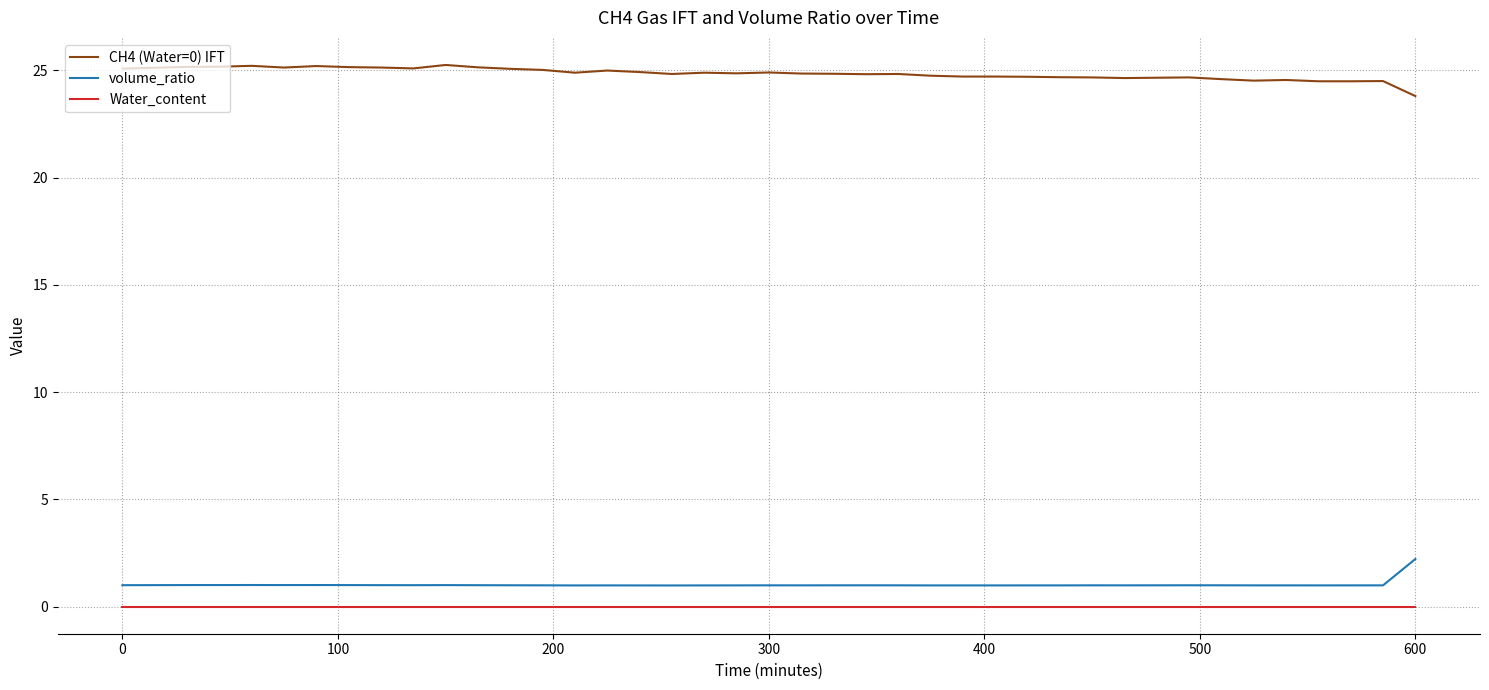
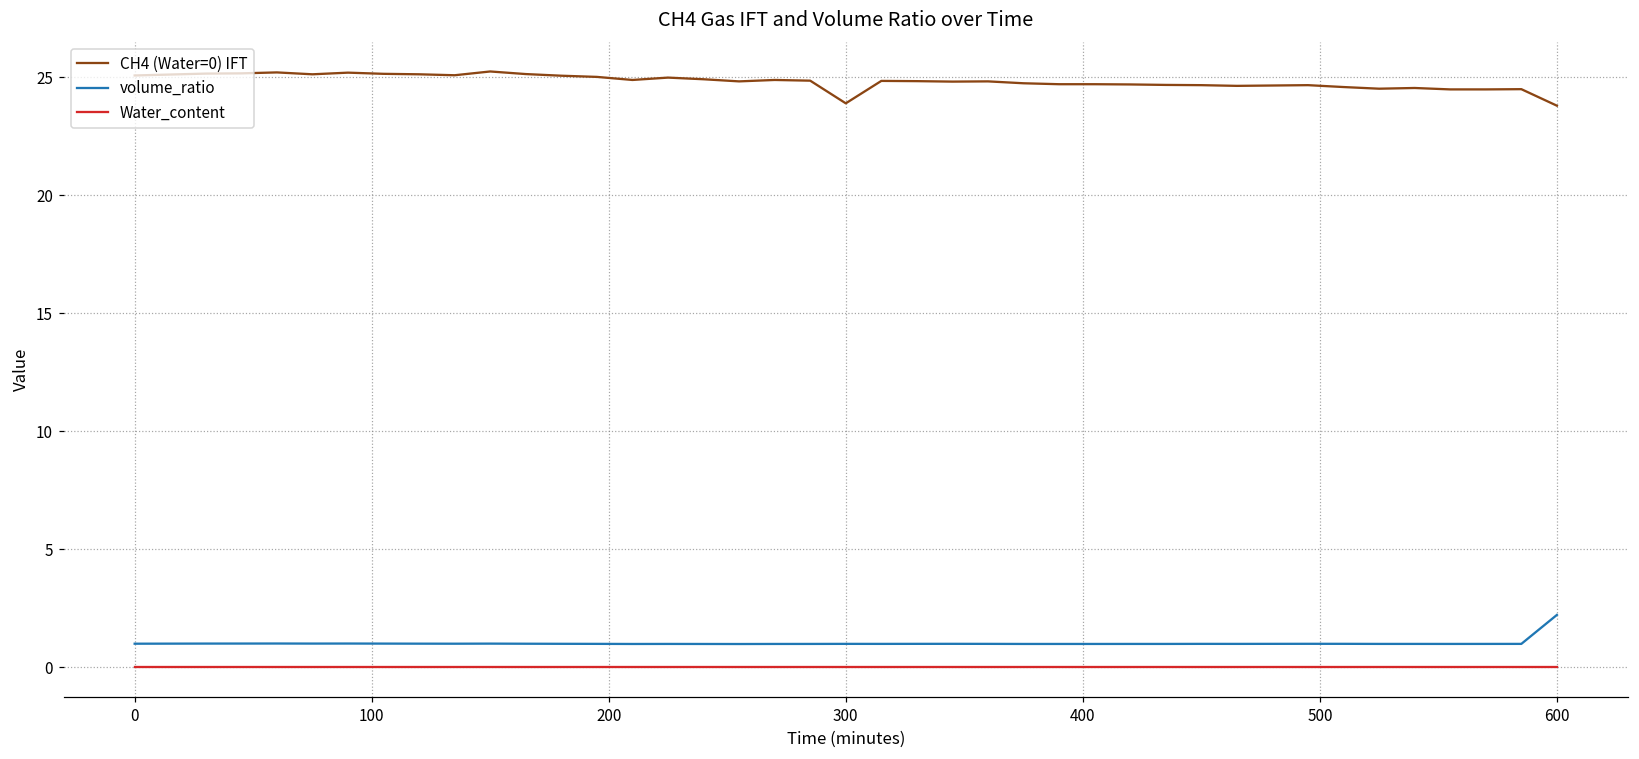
  {
    "CH4 (Water=0) IFT": {
-     "300": 24.9,
+     "300": 23.9,
      "600": 23.8
    },
    "volume_ratio": {
      "0": 1.0,
      "300": 1.0,
      "600": 2.2
    },
    "Water_content": {
      "0": 0.0,
      "300": 0.0,
      "600": 0.0
    }
  }
